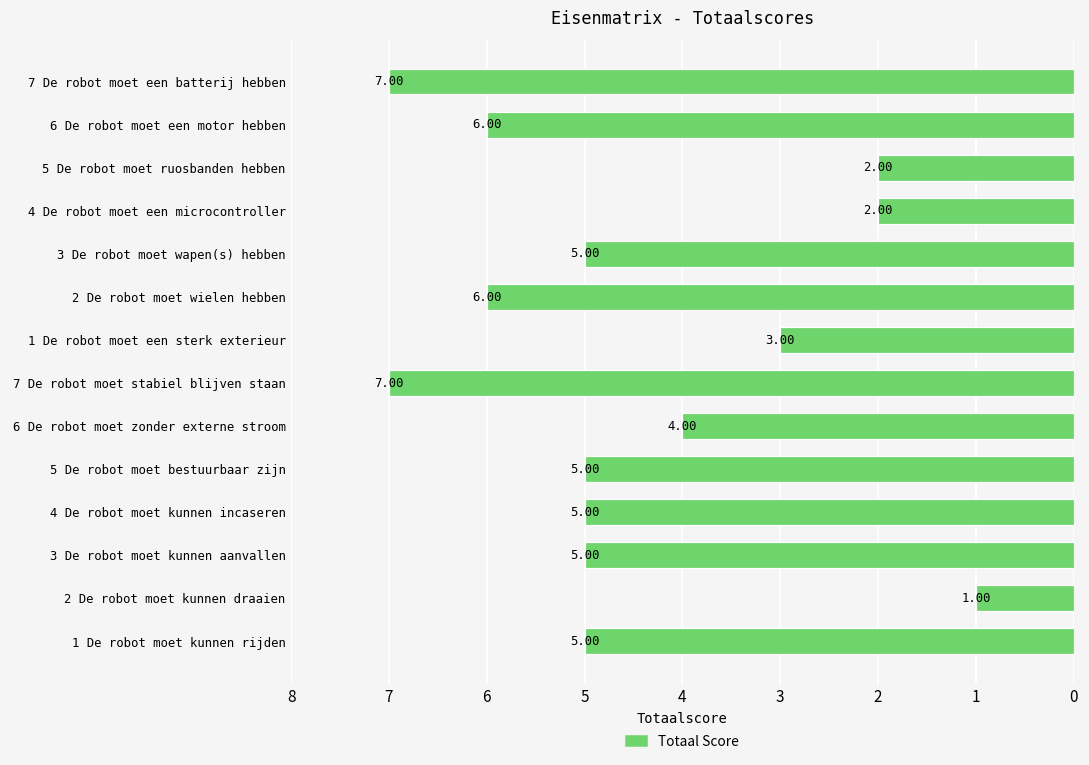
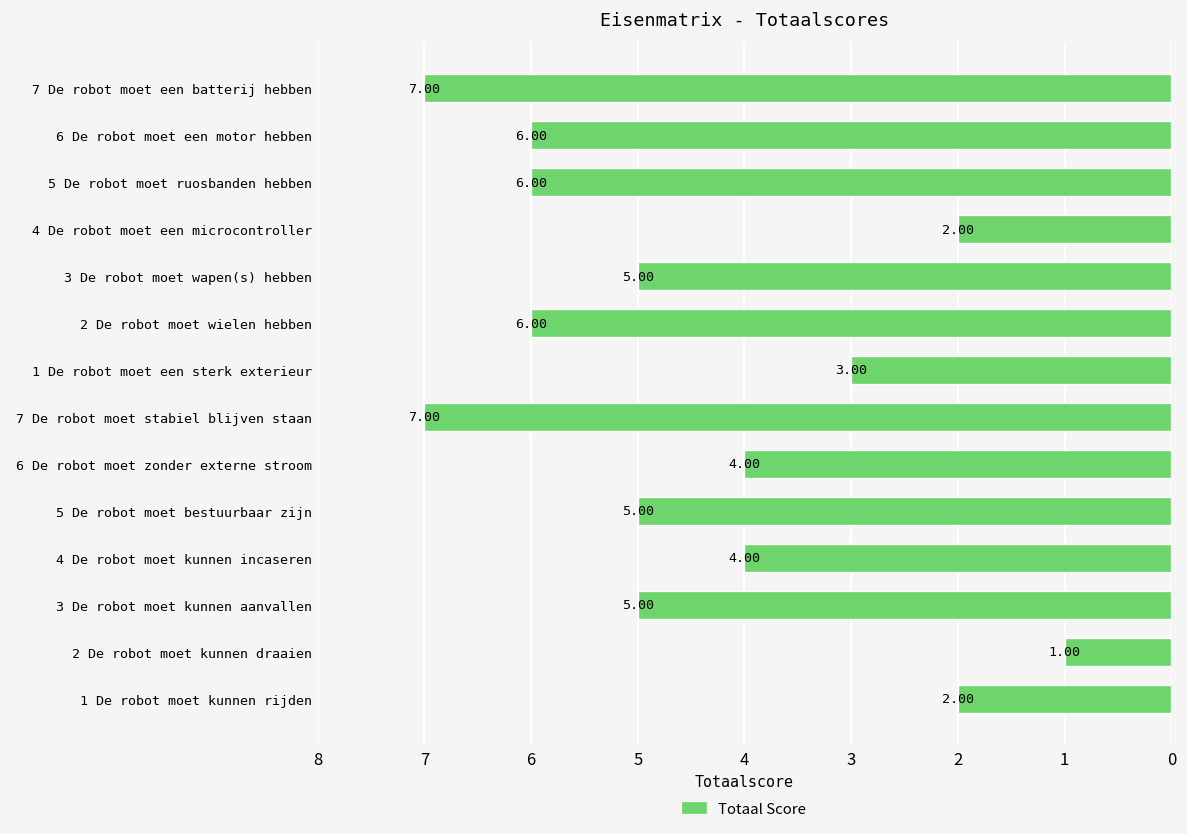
  {
    "7 De robot moet een batterij hebben": 7.00,
    "6 De robot moet een motor hebben": 6.00,
-   "5 De robot moet ruosbanden hebben": 2.00,
+   "5 De robot moet ruosbanden hebben": 6.00,
    "4 De robot moet een microcontroller": 2.00,
    "3 De robot moet wapen(s) hebben": 5.00,
    "2 De robot moet wielen hebben": 6.00,
    "1 De robot moet een sterk exterieur": 3.00,
    "7 De robot moet stabiel blijven staan": 7.00,
    "6 De robot moet zonder externe stroom": 4.00,
    "5 De robot moet bestuurbaar zijn": 5.00,
-   "4 De robot moet kunnen incaseren": 5.00,
+   "4 De robot moet kunnen incaseren": 4.00,
    "3 De robot moet kunnen aanvallen": 5.00,
    "2 De robot moet kunnen draaien": 1.00,
-   "1 De robot moet kunnen rijden": 5.00
+   "1 De robot moet kunnen rijden": 2.00
  }
